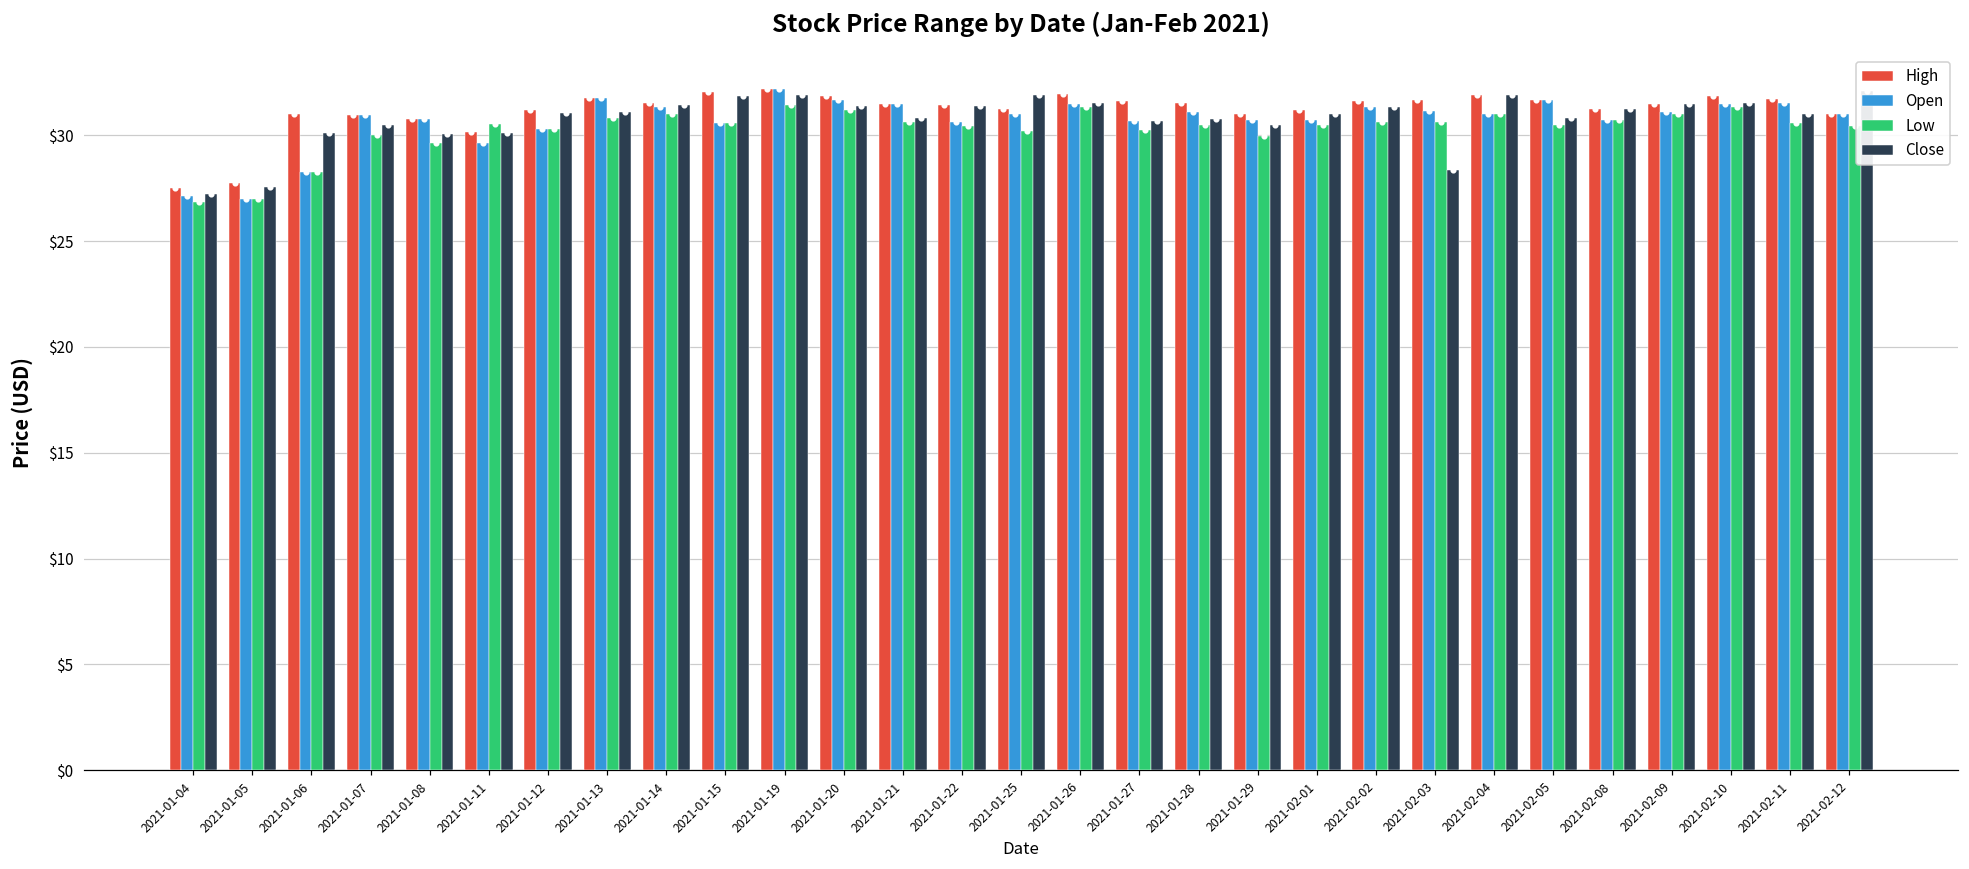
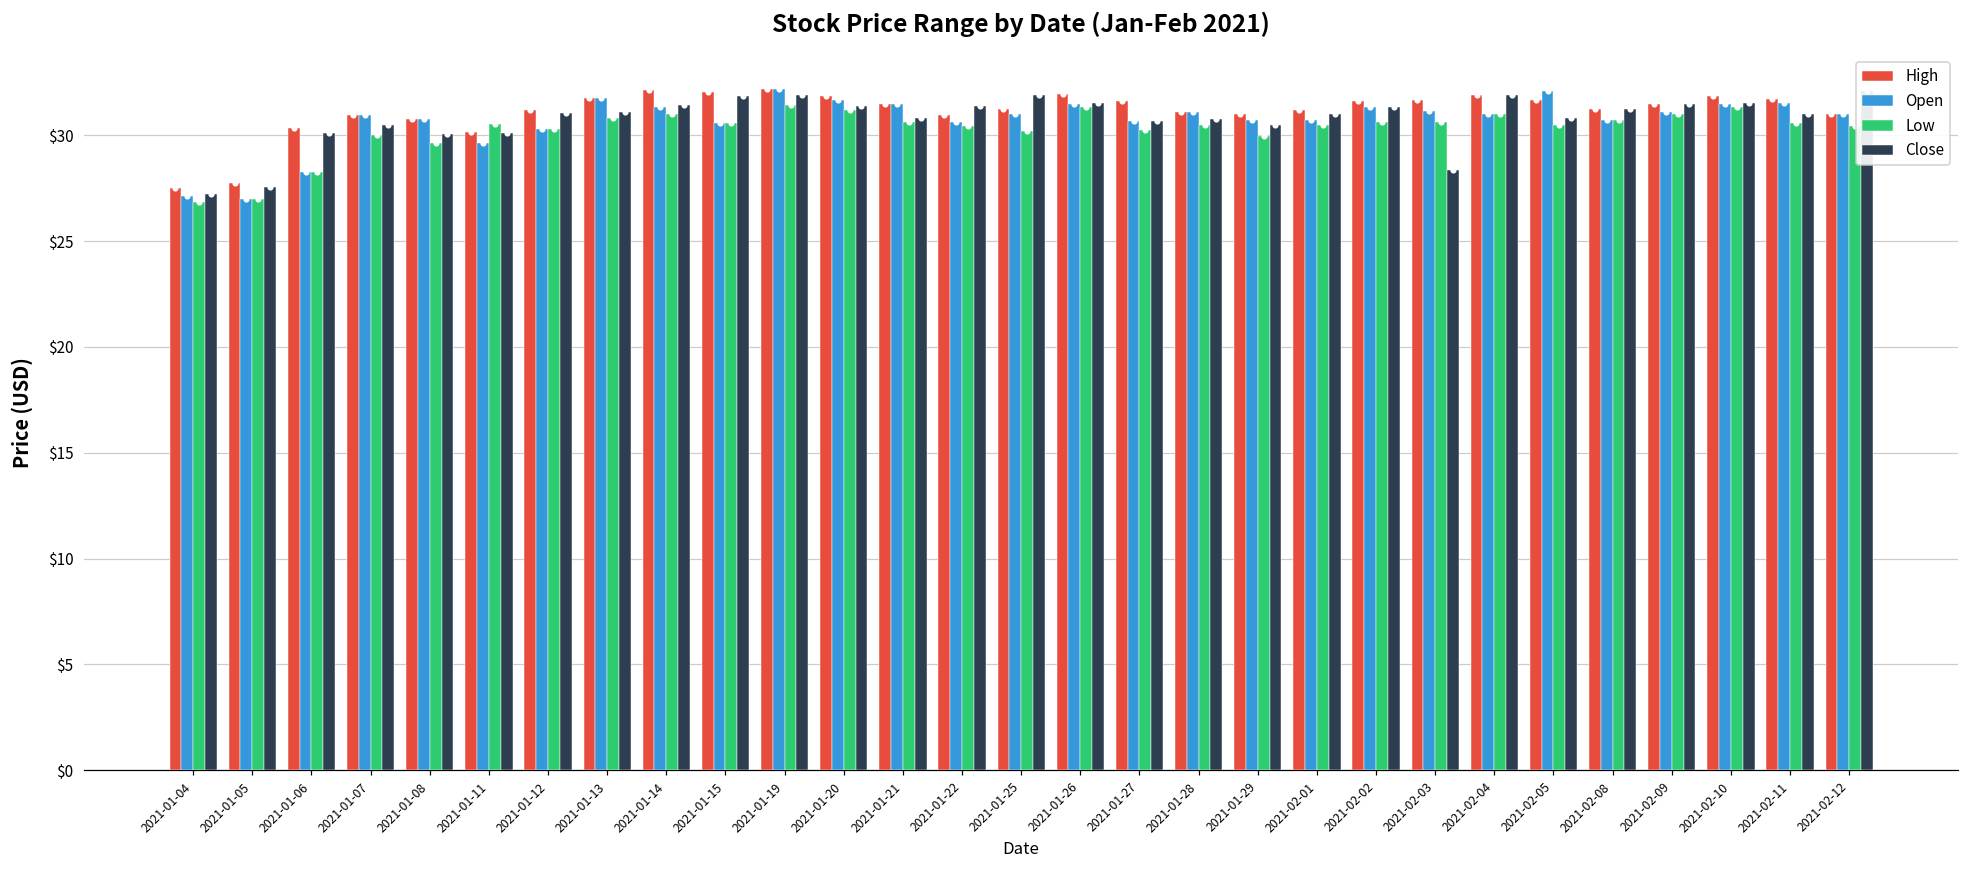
  {
    "High": {
      "2021-01-04": "$27.5",
      "2021-01-05": "$27.8",
-     "2021-01-06": "$31.0",
+     "2021-01-06": "$30.4",
      "2021-01-07": "$31.0",
      "2021-01-08": "$30.8",
      "2021-01-11": "$30.2",
      "2021-01-12": "$31.2",
      "2021-01-13": "$31.8",
-     "2021-01-14": "$31.5",
+     "2021-01-14": "$32.1",
      "2021-01-15": "$32.0",
      "2021-01-19": "$32.2",
      "2021-01-20": "$31.9",
      "2021-01-21": "$31.5",
-     "2021-01-22": "$31.4",
+     "2021-01-22": "$30.9",
      "2021-01-25": "$31.2",
      "2021-01-26": "$32.0",
      "2021-01-27": "$31.6",
-     "2021-01-28": "$31.5",
+     "2021-01-28": "$31.1",
      "2021-01-29": "$31.0",
      "2021-02-01": "$31.2",
      "2021-02-02": "$31.6",
      "2021-02-03": "$31.7",
      "2021-02-04": "$31.9",
      "2021-02-05": "$31.7",
      "2021-02-08": "$31.2",
      "2021-02-09": "$31.5",
      "2021-02-10": "$31.9",
      "2021-02-11": "$31.7",
      "2021-02-12": "$31.0"
    },
    "Open": {
      "2021-01-04": "$27.1",
      "2021-01-05": "$27.0",
      "2021-01-06": "$28.3",
      "2021-01-07": "$31.0",
      "2021-01-08": "$30.8",
      "2021-01-11": "$29.7",
      "2021-01-12": "$30.3",
      "2021-01-13": "$31.8",
      "2021-01-14": "$31.4",
      "2021-01-15": "$30.6",
      "2021-01-19": "$32.2",
      "2021-01-20": "$31.7",
      "2021-01-21": "$31.5",
      "2021-01-22": "$30.7",
      "2021-01-25": "$31.0",
      "2021-01-26": "$31.5",
      "2021-01-27": "$30.7",
      "2021-01-28": "$31.1",
      "2021-01-29": "$30.7",
      "2021-02-01": "$30.7",
      "2021-02-02": "$31.4",
      "2021-02-03": "$31.1",
      "2021-02-04": "$31.0",
-     "2021-02-05": "$31.7",
+     "2021-02-05": "$32.1",
      "2021-02-08": "$30.7",
      "2021-02-09": "$31.1",
      "2021-02-10": "$31.5",
      "2021-02-11": "$31.5",
      "2021-02-12": "$31.0"
    },
    "Low": {
      "2021-01-04": "$26.9",
      "2021-01-05": "$27.0",
      "2021-01-06": "$28.3",
      "2021-01-07": "$30.0",
      "2021-01-08": "$29.6",
      "2021-01-11": "$30.5",
      "2021-01-12": "$30.3",
      "2021-01-13": "$30.8",
      "2021-01-14": "$31.0",
      "2021-01-15": "$30.6",
      "2021-01-19": "$31.4",
      "2021-01-20": "$31.2",
      "2021-01-21": "$30.7",
      "2021-01-22": "$30.5",
      "2021-01-25": "$30.2",
      "2021-01-26": "$31.3",
      "2021-01-27": "$30.2",
      "2021-01-28": "$30.5",
      "2021-01-29": "$30.0",
      "2021-02-01": "$30.5",
      "2021-02-02": "$30.6",
      "2021-02-03": "$30.6",
      "2021-02-04": "$31.0",
      "2021-02-05": "$30.5",
      "2021-02-08": "$30.7",
      "2021-02-09": "$31.0",
      "2021-02-10": "$31.4",
      "2021-02-11": "$30.6",
      "2021-02-12": "$30.4"
    },
    "Close": {
      "2021-01-04": "$27.2",
      "2021-01-05": "$27.6",
      "2021-01-06": "$30.1",
      "2021-01-07": "$30.5",
      "2021-01-08": "$30.0",
      "2021-01-11": "$30.1",
      "2021-01-12": "$31.1",
      "2021-01-13": "$31.1",
      "2021-01-14": "$31.4",
      "2021-01-15": "$31.9",
      "2021-01-19": "$31.9",
      "2021-01-20": "$31.4",
      "2021-01-21": "$30.8",
      "2021-01-22": "$31.4",
      "2021-01-25": "$31.9",
      "2021-01-26": "$31.5",
      "2021-01-27": "$30.7",
      "2021-01-28": "$30.8",
      "2021-01-29": "$30.5",
      "2021-02-01": "$31.0",
      "2021-02-02": "$31.4",
      "2021-02-03": "$28.4",
      "2021-02-04": "$31.9",
      "2021-02-05": "$30.8",
      "2021-02-08": "$31.2",
      "2021-02-09": "$31.5",
      "2021-02-10": "$31.5",
      "2021-02-11": "$31.0"
    }
  }
